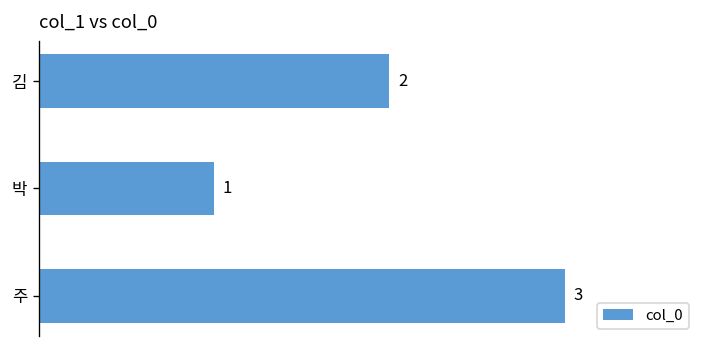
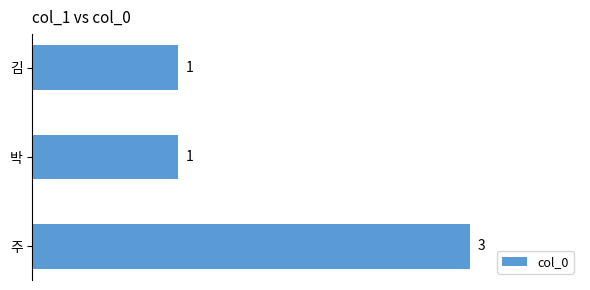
  {
-   "김": 2,
+   "김": 1,
    "박": 1,
    "주": 3
  }
